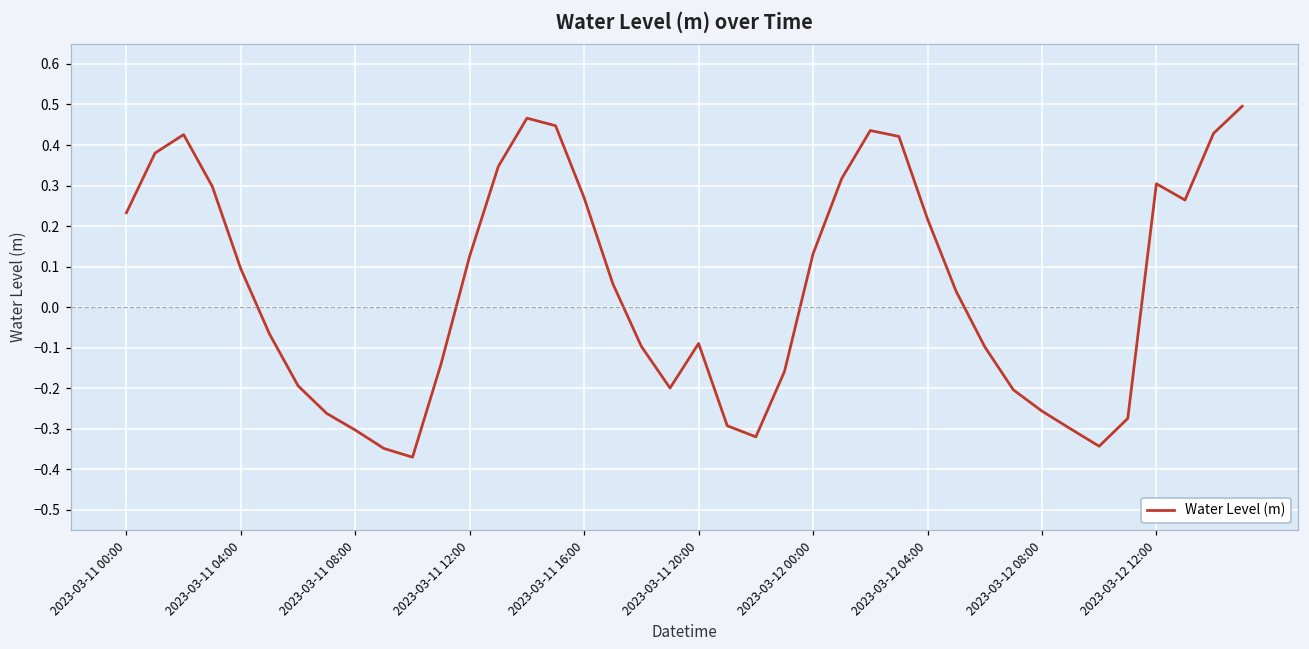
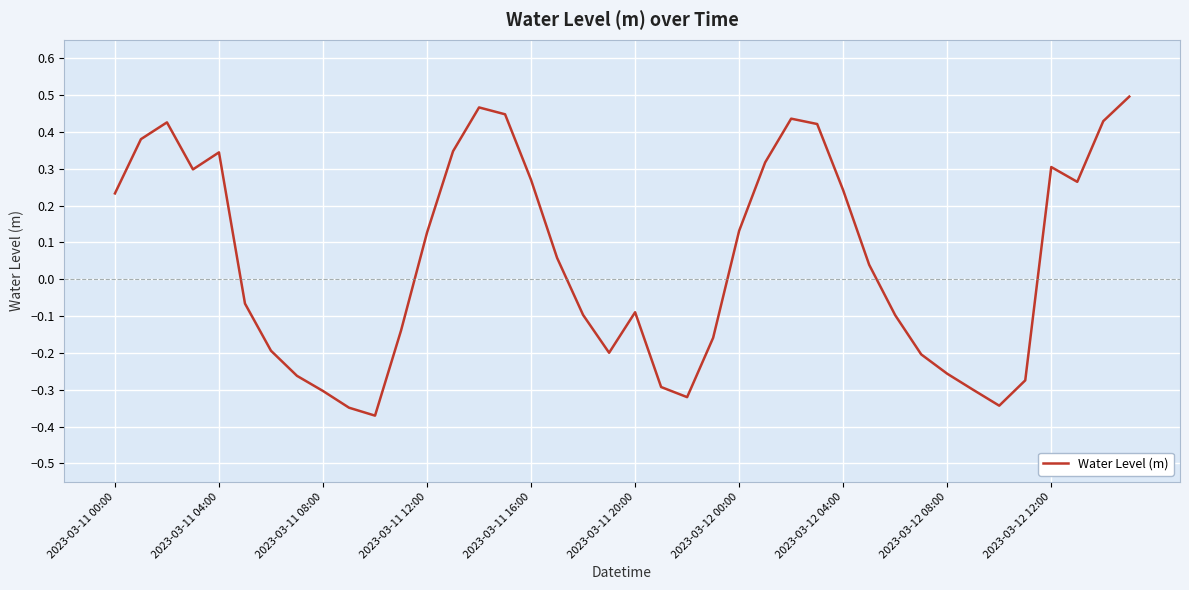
  {
    "2023-03-11 00:00": 0.23,
-   "2023-03-11 04:00": 0.09,
+   "2023-03-11 04:00": 0.34,
    "2023-03-11 08:00": -0.30,
    "2023-03-11 12:00": 0.13,
    "2023-03-11 16:00": 0.27,
    "2023-03-11 20:00": -0.09,
    "2023-03-12 00:00": 0.13,
-   "2023-03-12 04:00": 0.22,
+   "2023-03-12 04:00": 0.24,
    "2023-03-12 08:00": -0.26,
    "2023-03-12 12:00": 0.30
  }
